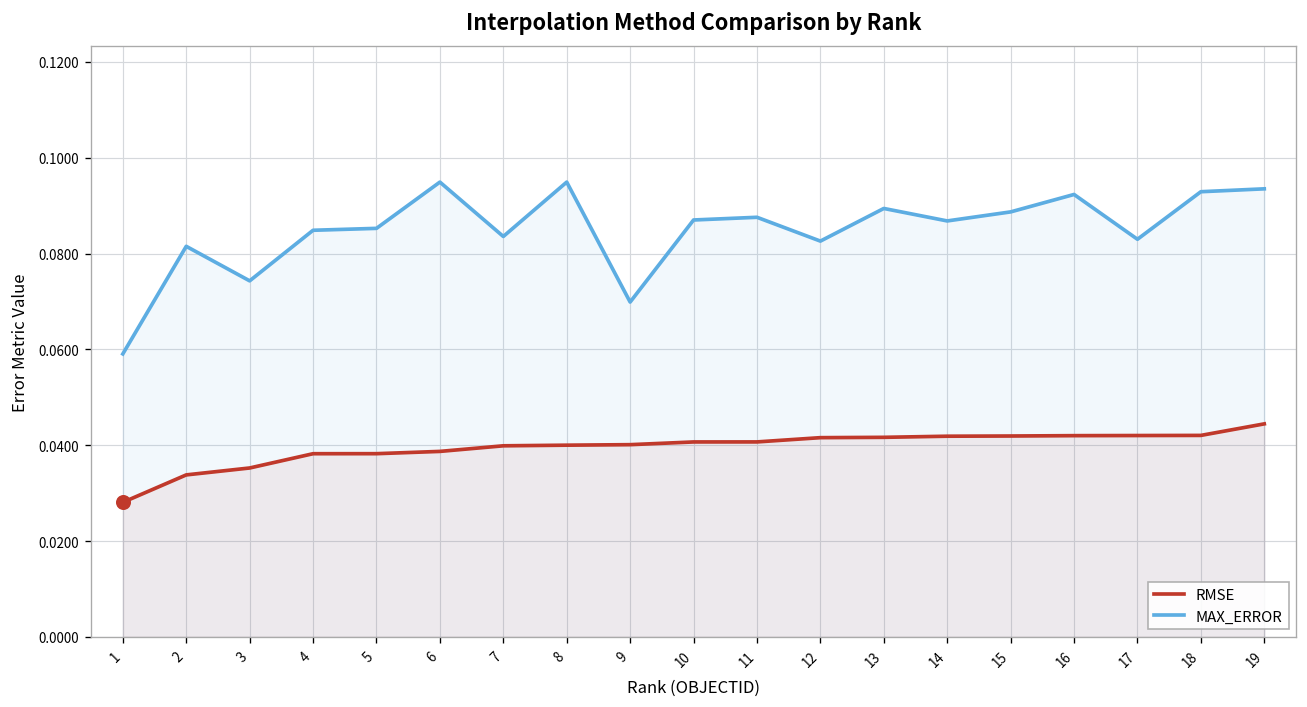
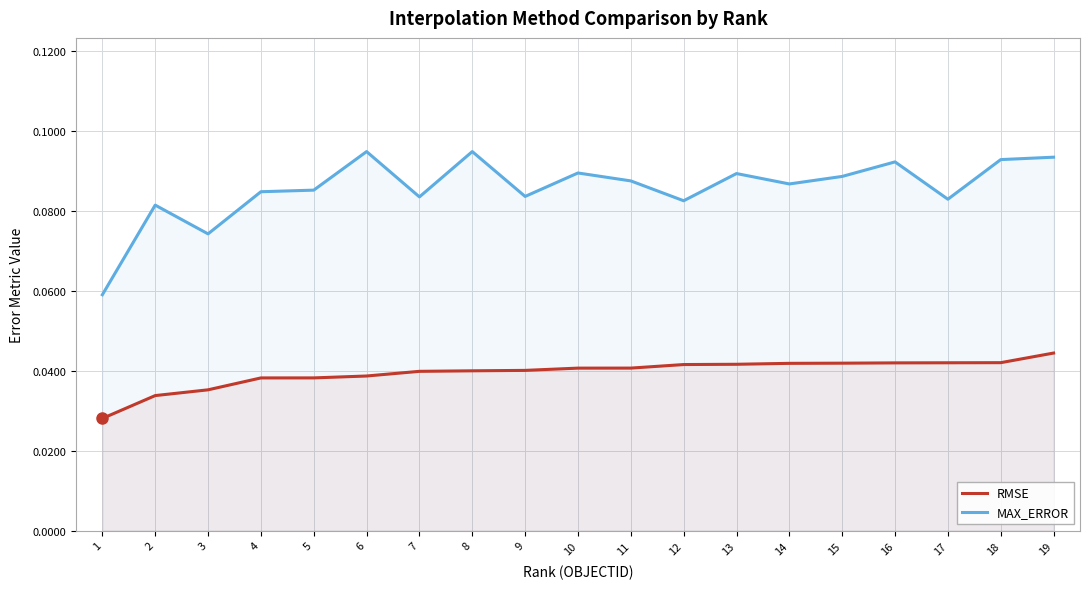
  {
    "MAX_ERROR": {
      "1": 0.059,
      "2": 0.082,
      "3": 0.074,
      "4": 0.085,
      "5": 0.085,
      "6": 0.095,
      "7": 0.084,
      "8": 0.095,
-     "9": 0.070,
-     "10": 0.087,
+     "9": 0.084,
+     "10": 0.090,
      "11": 0.088,
      "12": 0.083,
      "13": 0.089,
      "14": 0.087,
      "15": 0.089,
      "16": 0.092,
      "17": 0.083,
      "18": 0.093,
      "19": 0.094
    }
  }
